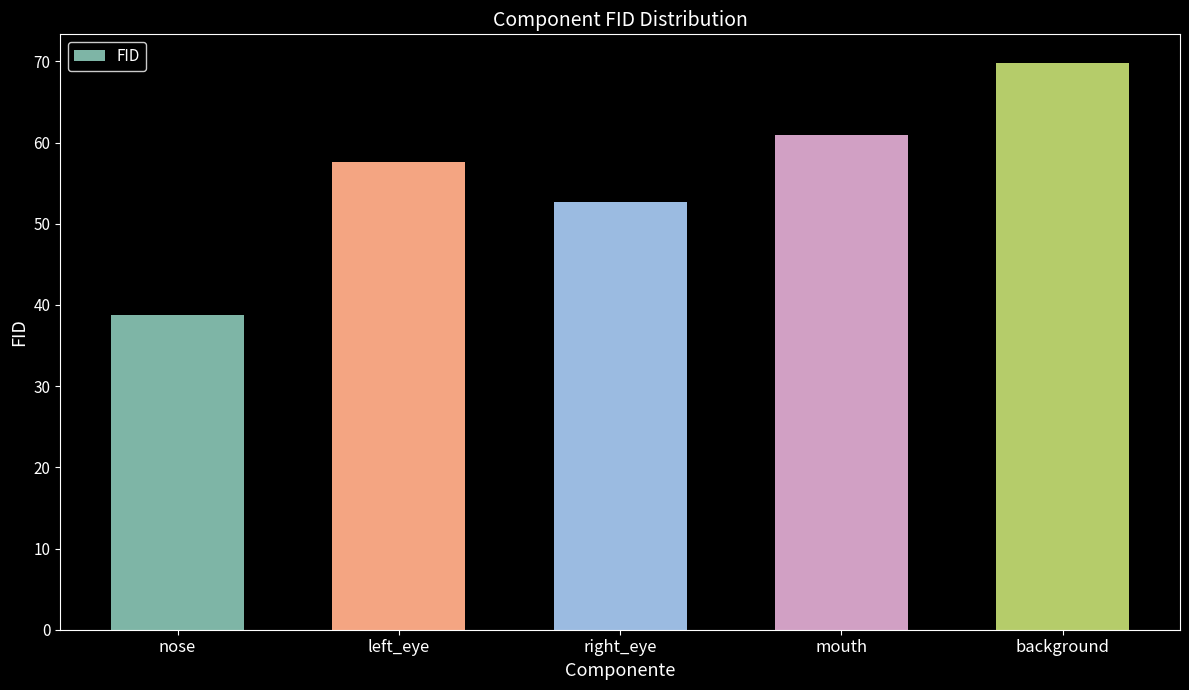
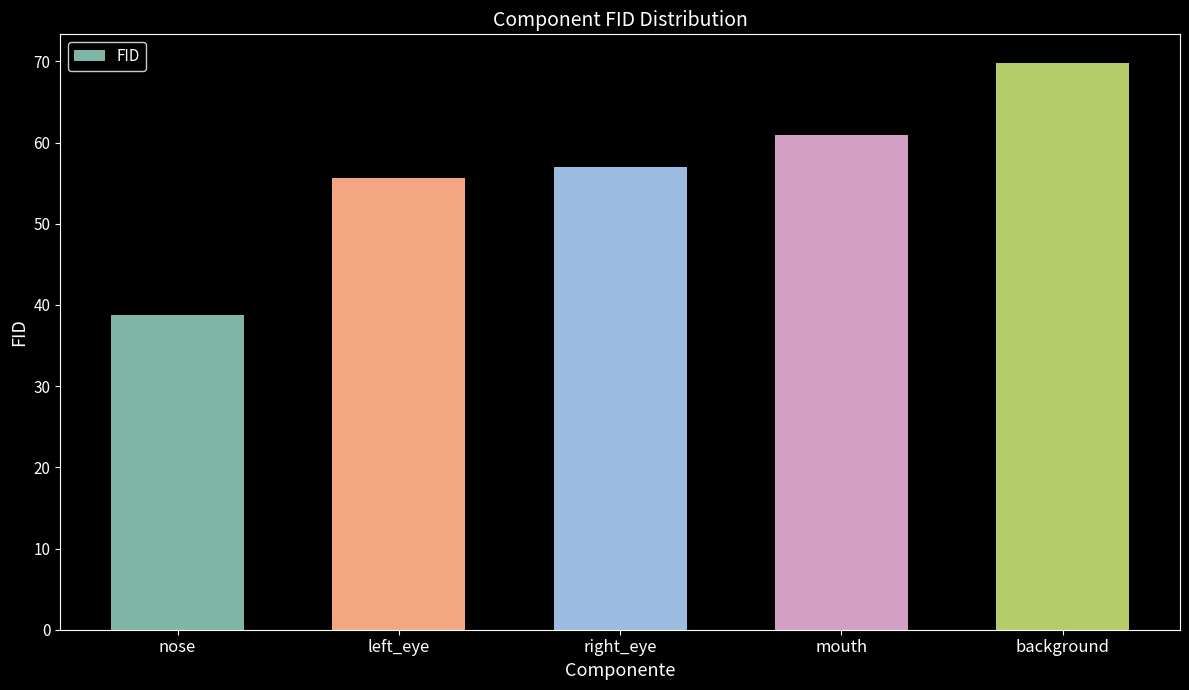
  {
    "nose": 39,
-   "left_eye": 58,
-   "right_eye": 53,
+   "left_eye": 56,
+   "right_eye": 57,
    "mouth": 61,
    "background": 70
  }
